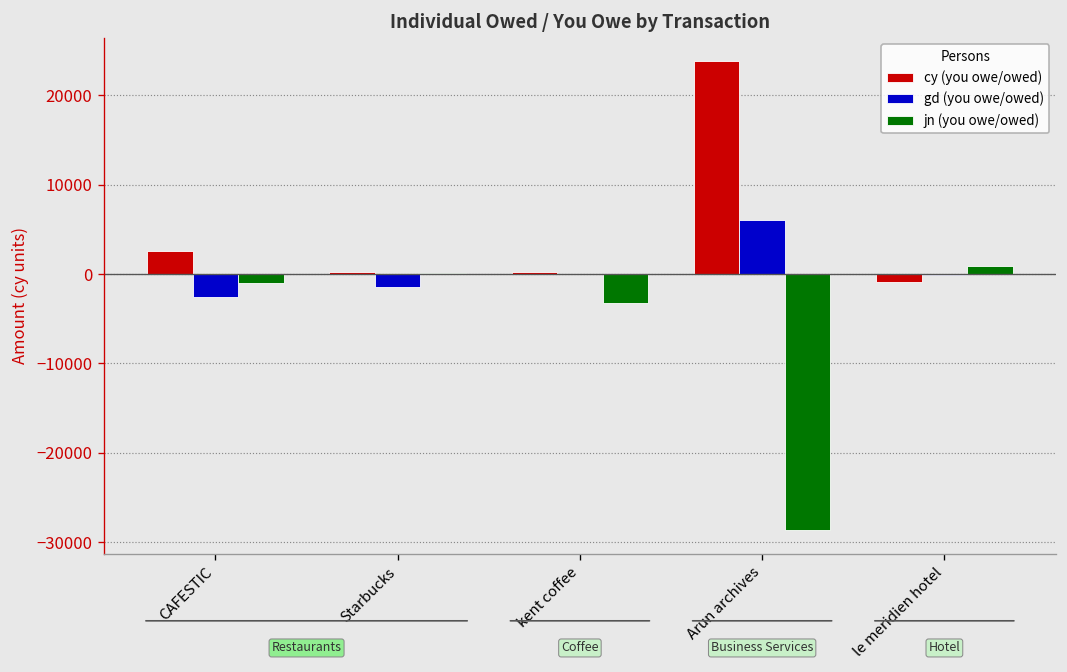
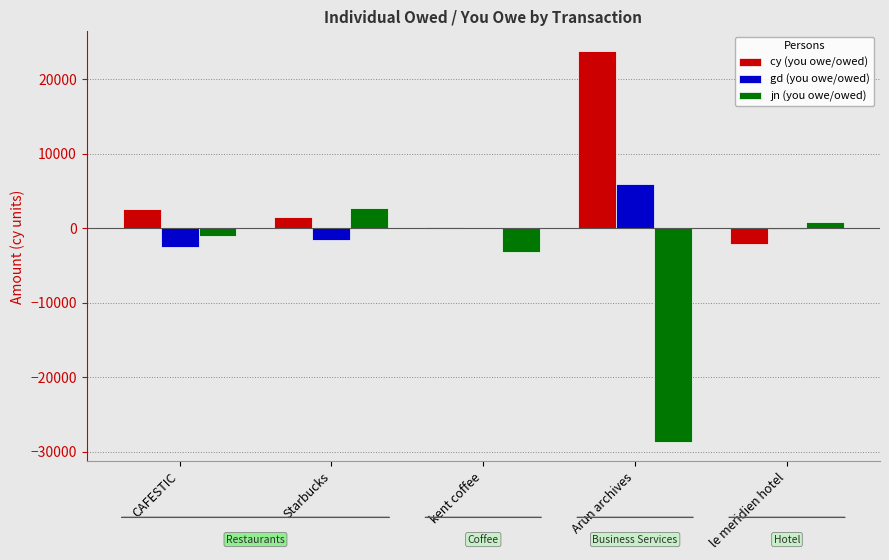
  {
    "cy (you owe/owed)": {
      "CAFESTIC": 3000,
-     "Starbucks": 0,
+     "Starbucks": 2000,
      "Arun archives": 24000,
-     "le meridien hotel": -1000
+     "le meridien hotel": -2000
    },
    "gd (you owe/owed)": {
      "CAFESTIC": -3000,
      "Starbucks": -2000,
      "kent coffee": 0,
      "Arun archives": 6000
    },
    "jn (you owe/owed)": {
      "CAFESTIC": -1000,
-     "Starbucks": 0,
+     "Starbucks": 3000,
      "kent coffee": -3000,
      "Arun archives": -29000,
      "le meridien hotel": 1000
    }
  }
